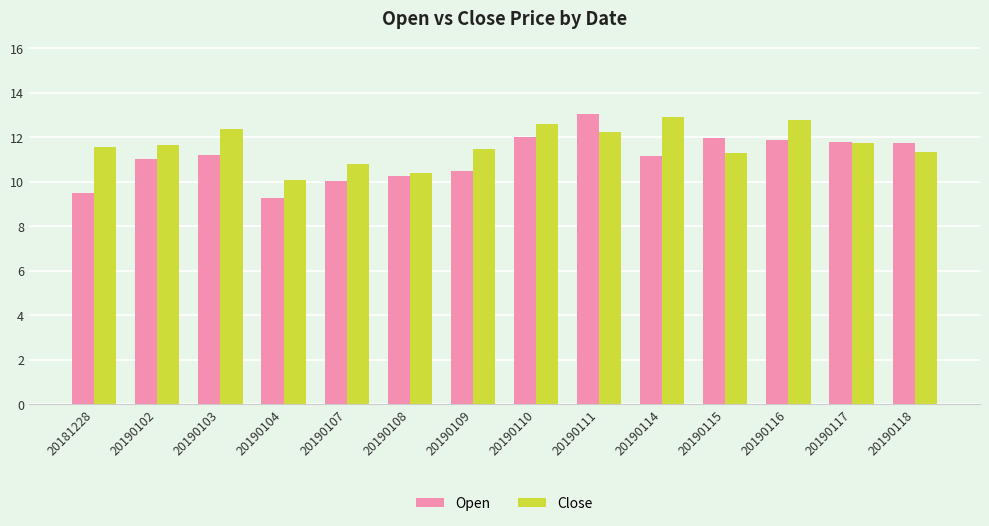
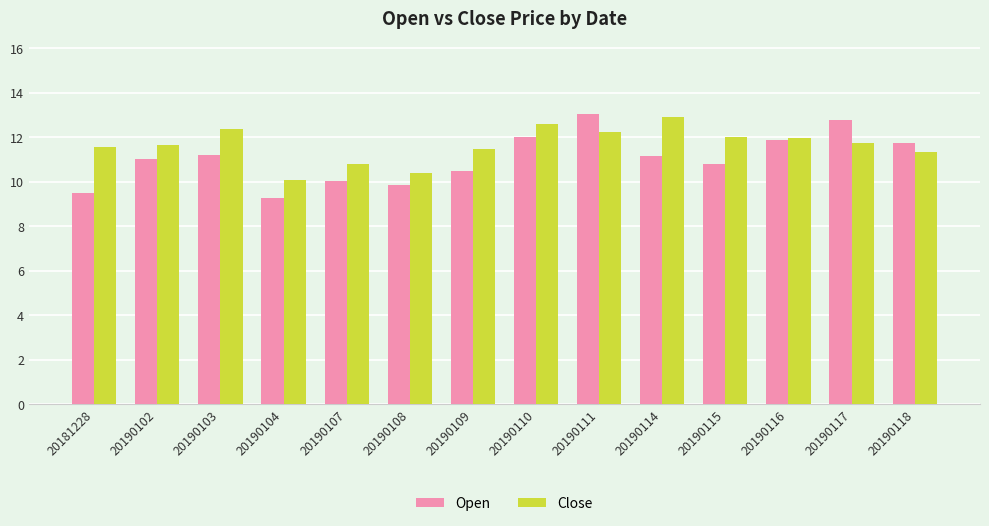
  {
    "Open": {
      "20181228": 9.5,
      "20190102": 11.0,
      "20190103": 11.2,
      "20190104": 9.3,
      "20190107": 10.0,
-     "20190108": 10.3,
+     "20190108": 9.8,
      "20190109": 10.5,
      "20190110": 12.0,
      "20190111": 13.1,
      "20190114": 11.2,
-     "20190115": 12.0,
+     "20190115": 10.8,
      "20190116": 11.9,
-     "20190117": 11.8,
+     "20190117": 12.8,
      "20190118": 11.8
    },
    "Close": {
      "20181228": 11.6,
      "20190102": 11.7,
      "20190103": 12.4,
      "20190104": 10.1,
      "20190107": 10.8,
      "20190108": 10.4,
      "20190109": 11.5,
      "20190110": 12.6,
      "20190111": 12.3,
      "20190114": 12.9,
-     "20190115": 11.3,
-     "20190116": 12.8,
+     "20190115": 12.0,
+     "20190116": 11.9,
      "20190117": 11.7,
      "20190118": 11.3
    }
  }
